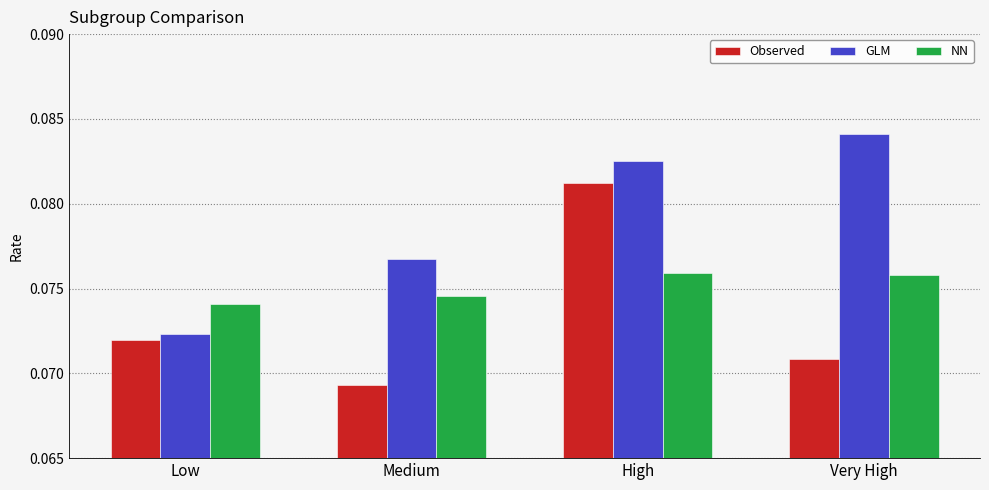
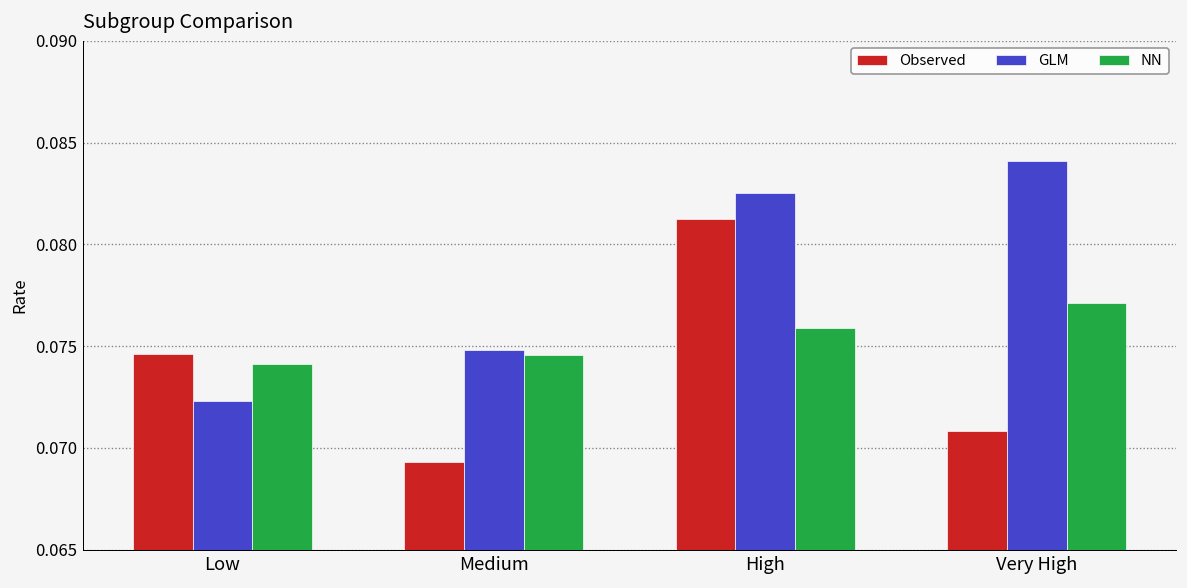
  {
    "Observed": {
-     "Low": 0.0720,
+     "Low": 0.0746,
      "Medium": 0.0693,
      "High": 0.0812,
      "Very High": 0.0708
    },
    "GLM": {
      "Low": 0.0723,
-     "Medium": 0.0768,
+     "Medium": 0.0748,
      "High": 0.0825,
      "Very High": 0.0841
    },
    "NN": {
      "Low": 0.0741,
      "Medium": 0.0745,
      "High": 0.0759,
-     "Very High": 0.0758
+     "Very High": 0.0771
    }
  }
